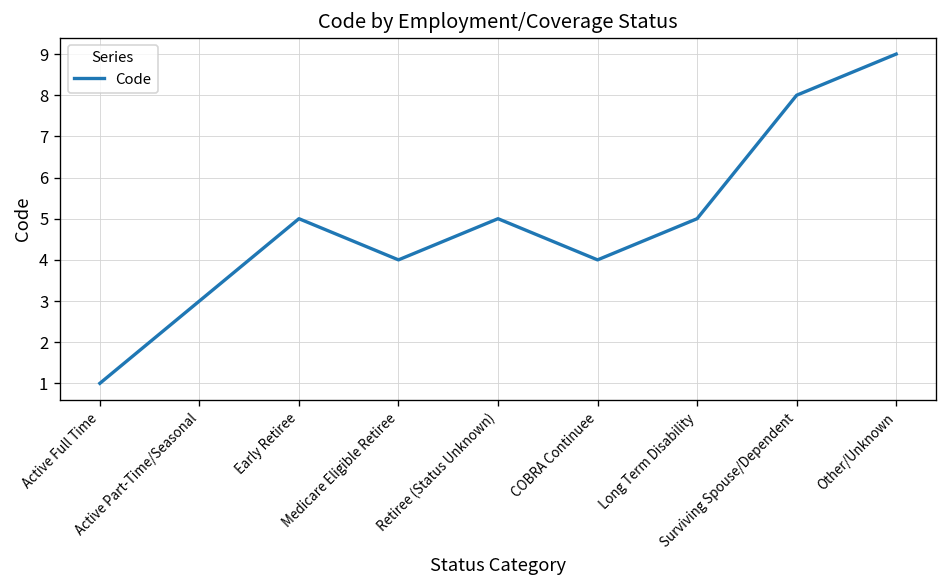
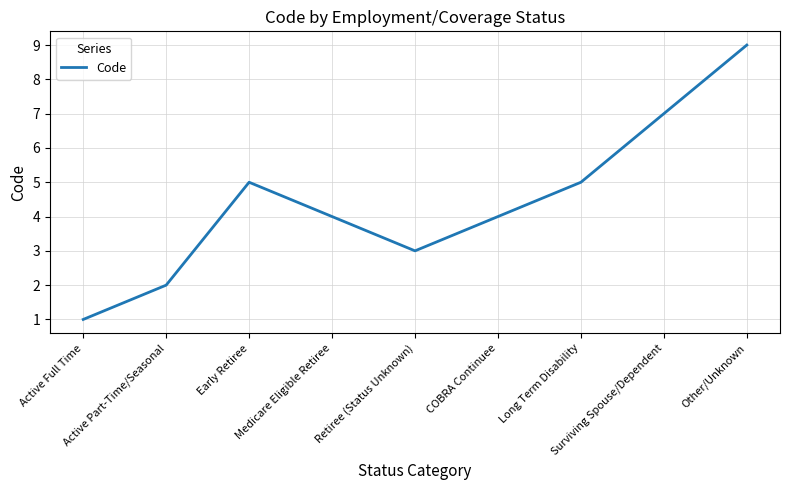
  {
    "Active Full Time": 1,
-   "Active Part-Time/Seasonal": 3,
+   "Active Part-Time/Seasonal": 2,
    "Early Retiree": 5,
    "Medicare Eligible Retiree": 4,
-   "Retiree (Status Unknown)": 5,
+   "Retiree (Status Unknown)": 3,
    "COBRA Continuee": 4,
    "Long Term Disability": 5,
-   "Surviving Spouse/Dependent": 8,
+   "Surviving Spouse/Dependent": 7,
    "Other/Unknown": 9
  }
